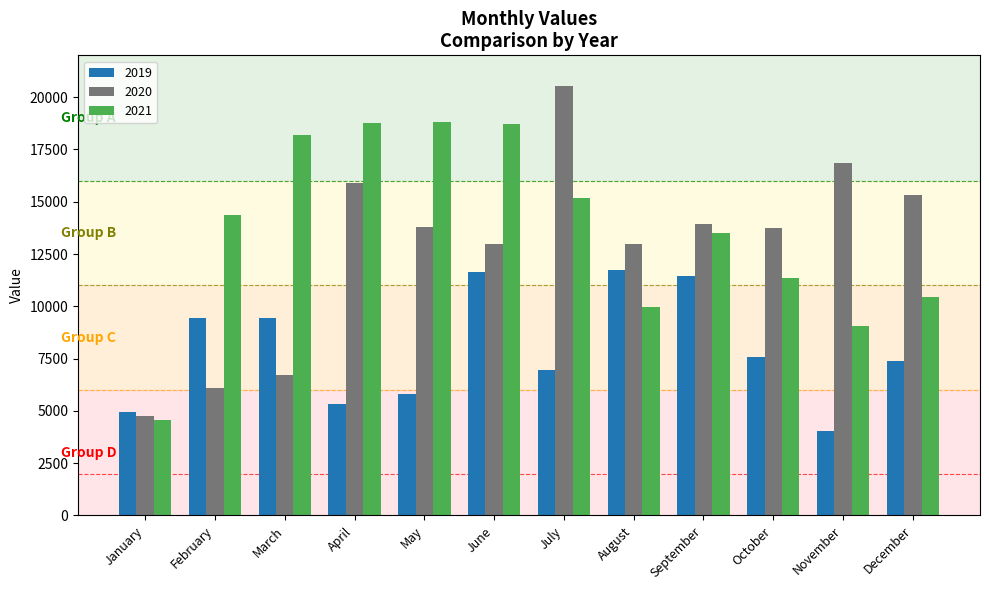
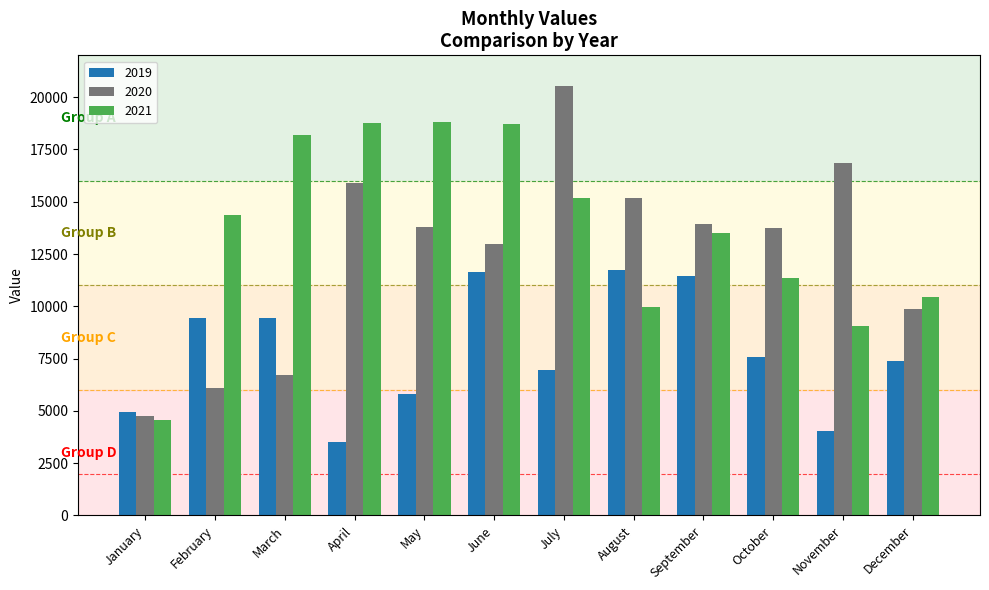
  {
    "2019": {
      "January": 4900,
      "February": 9500,
      "March": 9400,
-     "April": 5300,
+     "April": 3500,
      "May": 5800,
      "June": 11600,
      "July": 7000,
      "August": 11700,
      "September": 11400,
      "October": 7600,
      "November": 4000,
      "December": 7400
    },
    "2020": {
      "January": 4800,
      "February": 6100,
      "March": 6700,
      "April": 15900,
      "May": 13800,
      "June": 13000,
      "July": 20500,
-     "August": 13000,
+     "August": 15200,
      "September": 13900,
      "October": 13800,
      "November": 16900,
-     "December": 15300
+     "December": 9900
    },
    "2021": {
      "January": 4600,
      "February": 14400,
      "March": 18200,
      "April": 18800,
      "May": 18800,
      "June": 18700,
      "July": 15200,
      "August": 9900,
      "September": 13500,
      "October": 11300,
      "November": 9100,
      "December": 10500
    }
  }
